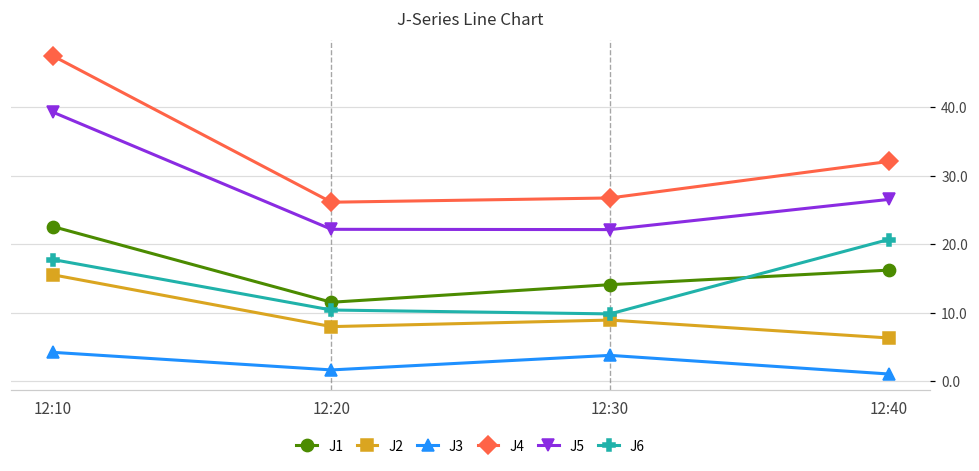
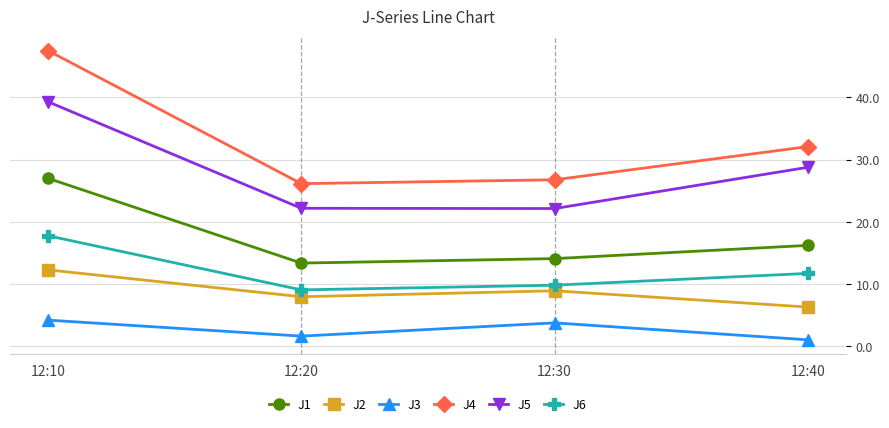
  {
    "J1": {
-     "12:10": 23,
-     "12:20": 12,
+     "12:10": 27,
+     "12:20": 13,
      "12:30": 14,
      "12:40": 16
    },
    "J2": {
-     "12:10": 16,
+     "12:10": 12,
      "12:20": 8,
      "12:30": 9,
      "12:40": 6
    },
    "J3": {
      "12:10": 4,
      "12:20": 2,
      "12:30": 4,
      "12:40": 1
    },
    "J4": {
      "12:10": 47,
      "12:20": 26,
      "12:30": 27,
      "12:40": 32
    },
    "J5": {
      "12:10": 39,
      "12:20": 22,
      "12:30": 22,
-     "12:40": 27
+     "12:40": 29
    },
    "J6": {
      "12:10": 18,
-     "12:20": 10,
+     "12:20": 9,
      "12:30": 10,
-     "12:40": 21
+     "12:40": 12
    }
  }
